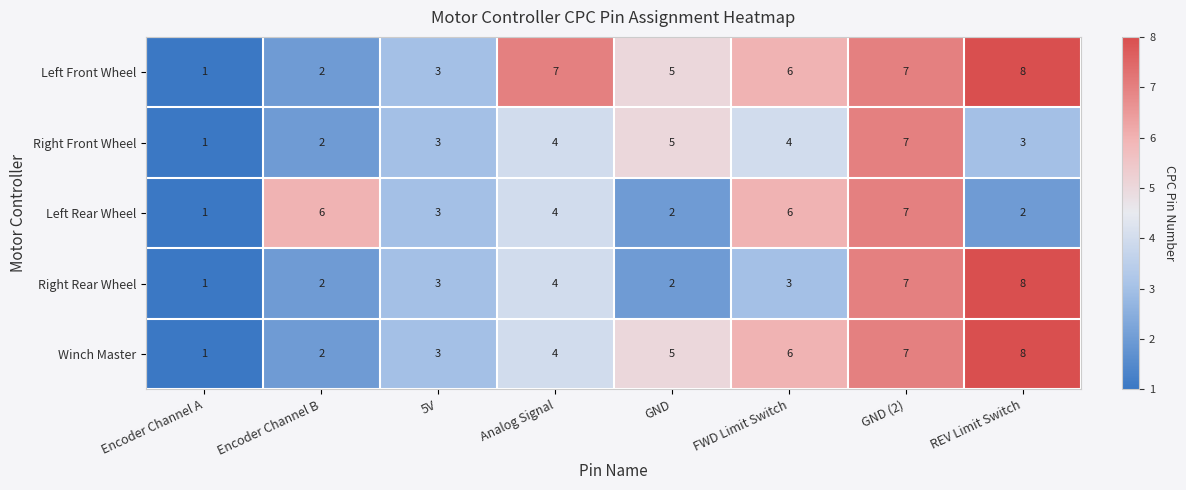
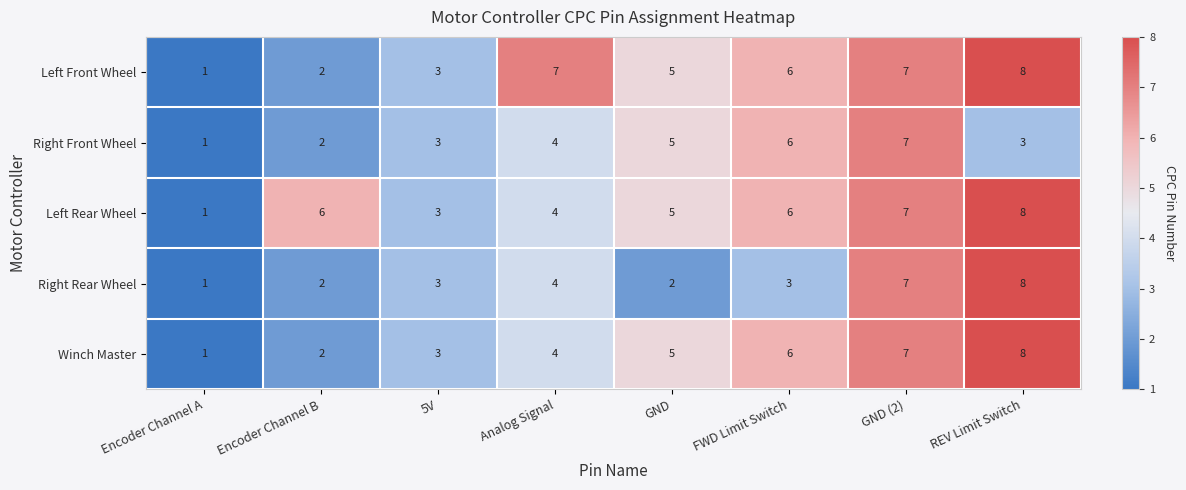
  {
    "Left Front Wheel": {
      "Encoder Channel A": 1,
      "Encoder Channel B": 2,
      "5V": 3,
      "Analog Signal": 7,
      "GND": 5,
      "FWD Limit Switch": 6,
      "GND (2)": 7,
      "REV Limit Switch": 8
    },
    "Right Front Wheel": {
      "Encoder Channel A": 1,
      "Encoder Channel B": 2,
      "5V": 3,
      "Analog Signal": 4,
      "GND": 5,
-     "FWD Limit Switch": 4,
+     "FWD Limit Switch": 6,
      "GND (2)": 7,
      "REV Limit Switch": 3
    },
    "Left Rear Wheel": {
      "Encoder Channel A": 1,
      "Encoder Channel B": 6,
      "5V": 3,
      "Analog Signal": 4,
-     "GND": 2,
+     "GND": 5,
      "FWD Limit Switch": 6,
      "GND (2)": 7,
-     "REV Limit Switch": 2
+     "REV Limit Switch": 8
    },
    "Right Rear Wheel": {
      "Encoder Channel A": 1,
      "Encoder Channel B": 2,
      "5V": 3,
      "Analog Signal": 4,
      "GND": 2,
      "FWD Limit Switch": 3,
      "GND (2)": 7,
      "REV Limit Switch": 8
    },
    "Winch Master": {
      "Encoder Channel A": 1,
      "Encoder Channel B": 2,
      "5V": 3,
      "Analog Signal": 4,
      "GND": 5,
      "FWD Limit Switch": 6,
      "GND (2)": 7,
      "REV Limit Switch": 8
    }
  }
